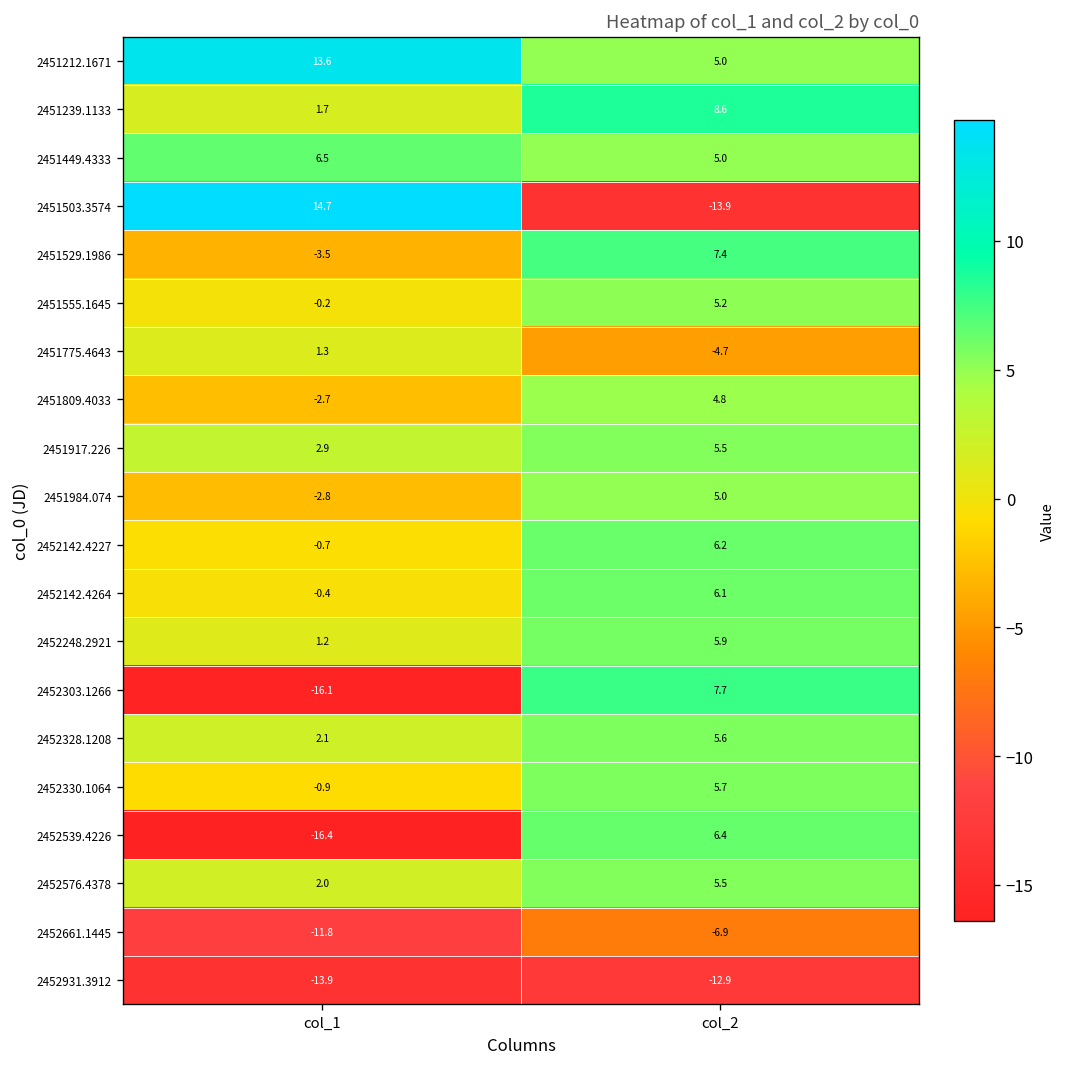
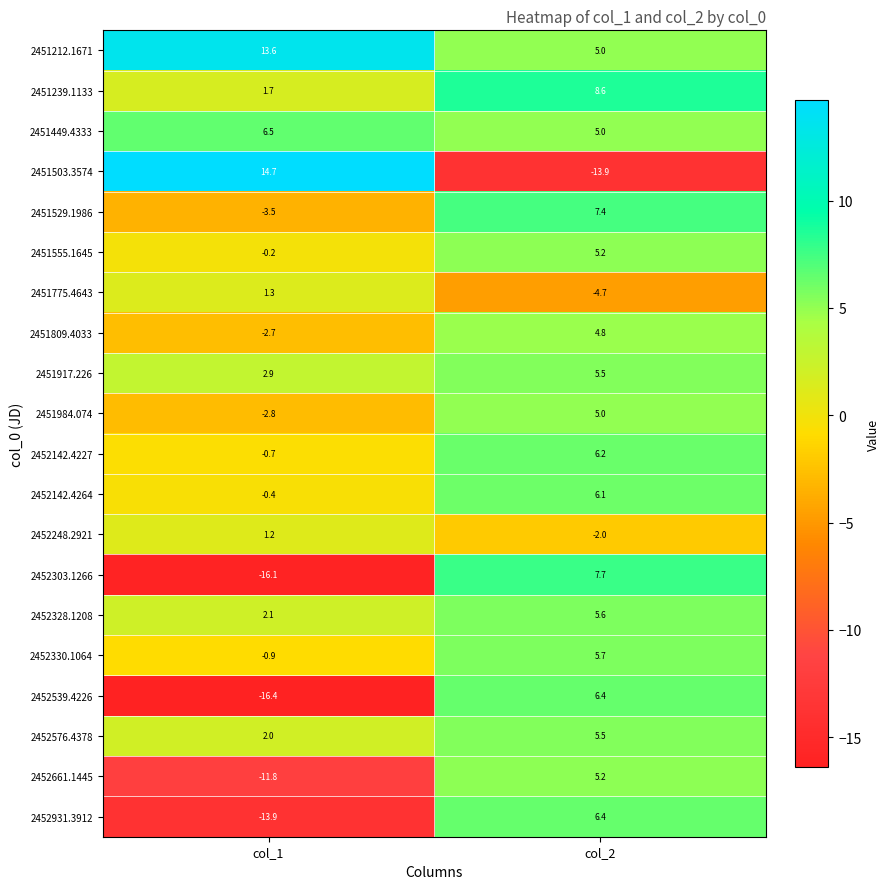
  {
    "2451212.1671": {
      "col_1": 13.6,
      "col_2": 5.0
    },
    "2451239.1133": {
      "col_1": 1.7,
      "col_2": 8.6
    },
    "2451449.4333": {
      "col_1": 6.5,
      "col_2": 5.0
    },
    "2451503.3574": {
      "col_1": 14.7,
      "col_2": -13.9
    },
    "2451529.1986": {
      "col_1": -3.5,
      "col_2": 7.4
    },
    "2451555.1645": {
      "col_1": -0.2,
      "col_2": 5.2
    },
    "2451775.4643": {
      "col_1": 1.3,
      "col_2": -4.7
    },
    "2451809.4033": {
      "col_1": -2.7,
      "col_2": 4.8
    },
    "2451917.226": {
      "col_1": 2.9,
      "col_2": 5.5
    },
    "2451984.074": {
      "col_1": -2.8,
      "col_2": 5.0
    },
    "2452142.4227": {
      "col_1": -0.7,
      "col_2": 6.2
    },
    "2452142.4264": {
      "col_1": -0.4,
      "col_2": 6.1
    },
    "2452248.2921": {
      "col_1": 1.2,
-     "col_2": 5.9
+     "col_2": -2.0
    },
    "2452303.1266": {
      "col_1": -16.1,
      "col_2": 7.7
    },
    "2452328.1208": {
      "col_1": 2.1,
      "col_2": 5.6
    },
    "2452330.1064": {
      "col_1": -0.9,
      "col_2": 5.7
    },
    "2452539.4226": {
      "col_1": -16.4,
      "col_2": 6.4
    },
    "2452576.4378": {
      "col_1": 2.0,
      "col_2": 5.5
    },
    "2452661.1445": {
      "col_1": -11.8,
-     "col_2": -6.9
+     "col_2": 5.2
    },
    "2452931.3912": {
      "col_1": -13.9,
-     "col_2": -12.9
+     "col_2": 6.4
    }
  }
